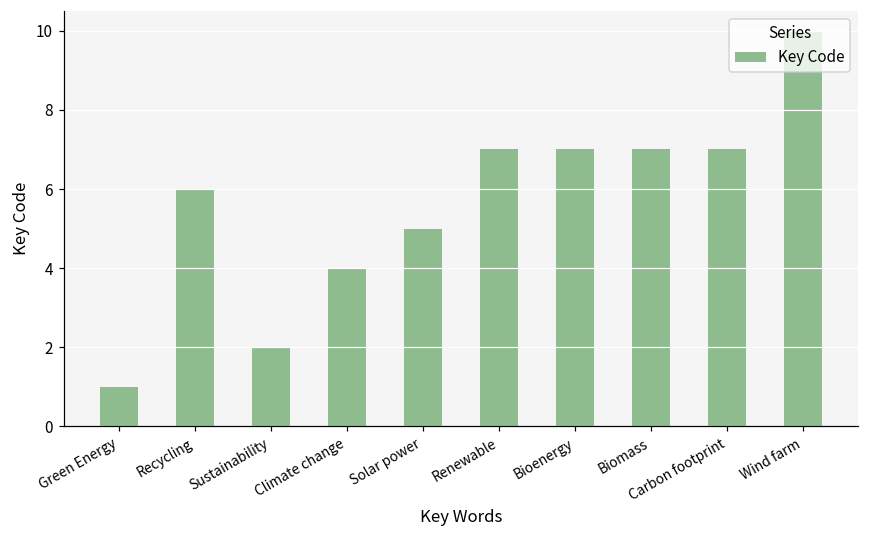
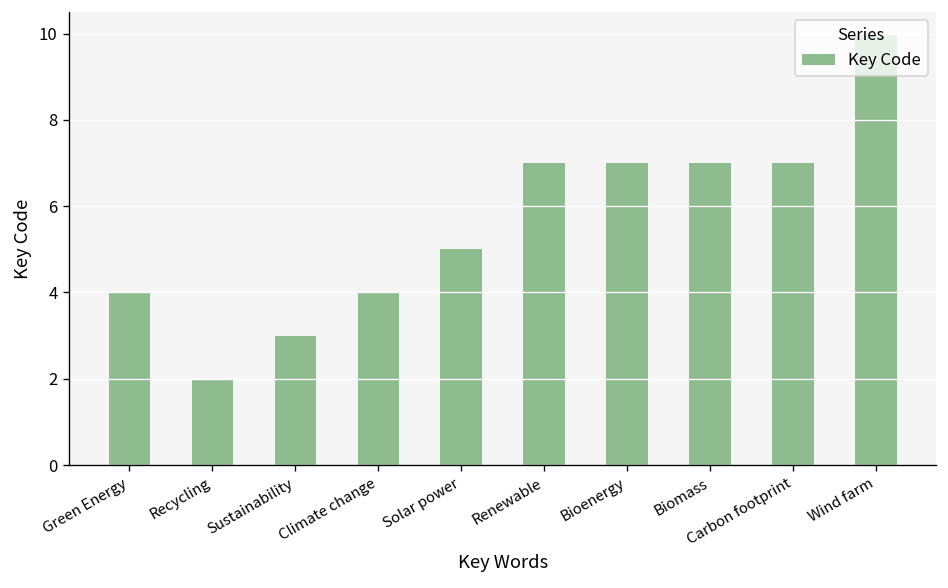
  {
-   "Green Energy": 1,
-   "Recycling": 6,
-   "Sustainability": 2,
+   "Green Energy": 4,
+   "Recycling": 2,
+   "Sustainability": 3,
    "Climate change": 4,
    "Solar power": 5,
    "Renewable": 7,
    "Bioenergy": 7,
    "Biomass": 7,
    "Carbon footprint": 7
  }
